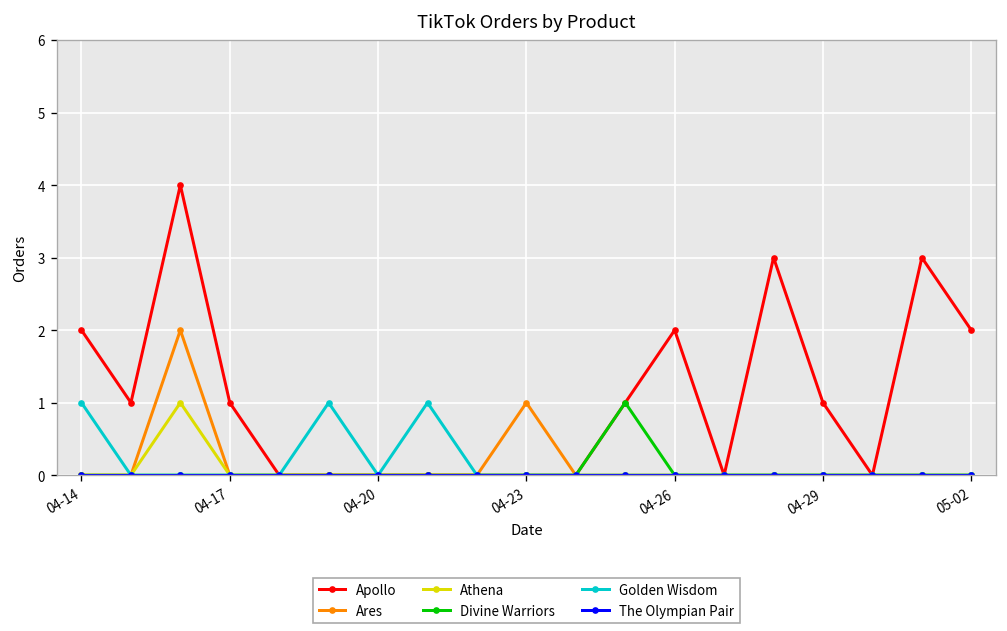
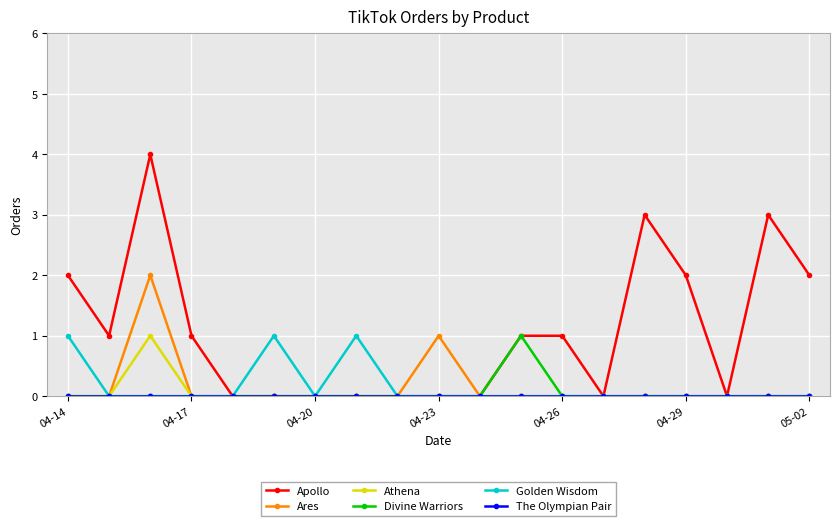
  {
    "Apollo": {
      "04-14": 2,
      "04-17": 1,
-     "04-26": 2,
-     "04-29": 1,
+     "04-26": 1,
+     "04-29": 2,
      "05-02": 2
    },
    "Ares": {
      "04-23": 1
    },
    "Golden Wisdom": {
      "04-14": 1
    }
  }
